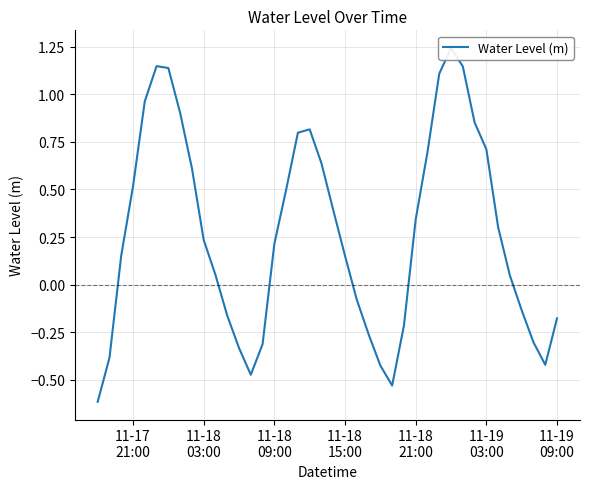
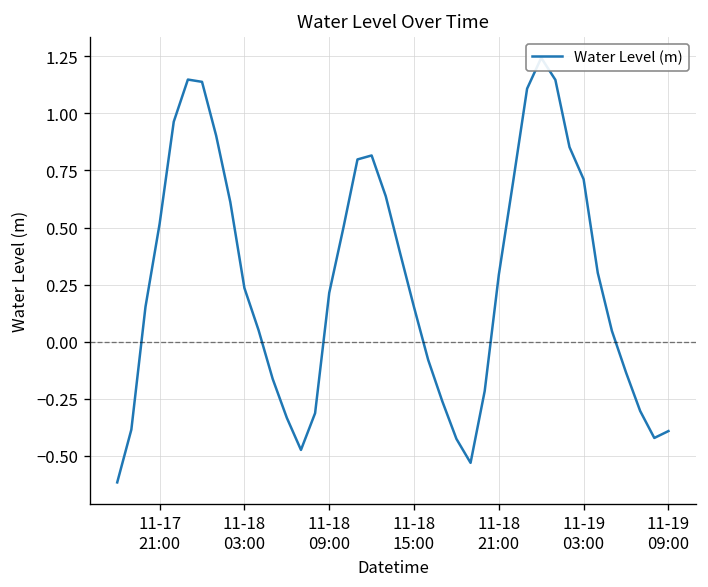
  {
    "11-17 21:00": 0.52,
    "11-18 03:00": 0.23,
    "11-18 09:00": 0.21,
    "11-18 15:00": 0.15,
-   "11-18 21:00": 0.34,
+   "11-18 21:00": 0.29,
    "11-19 03:00": 0.71,
-   "11-19 09:00": -0.18
+   "11-19 09:00": -0.39
  }
